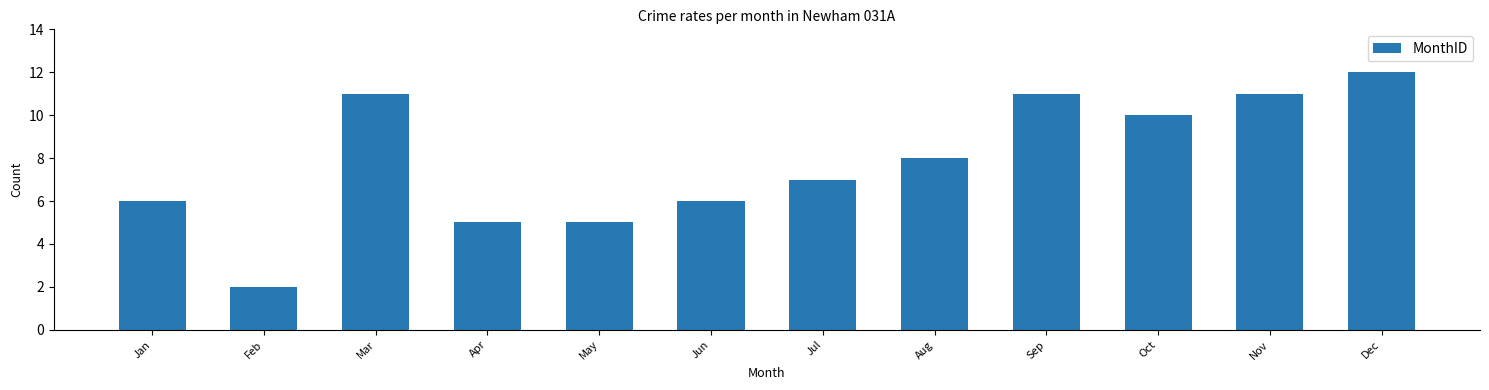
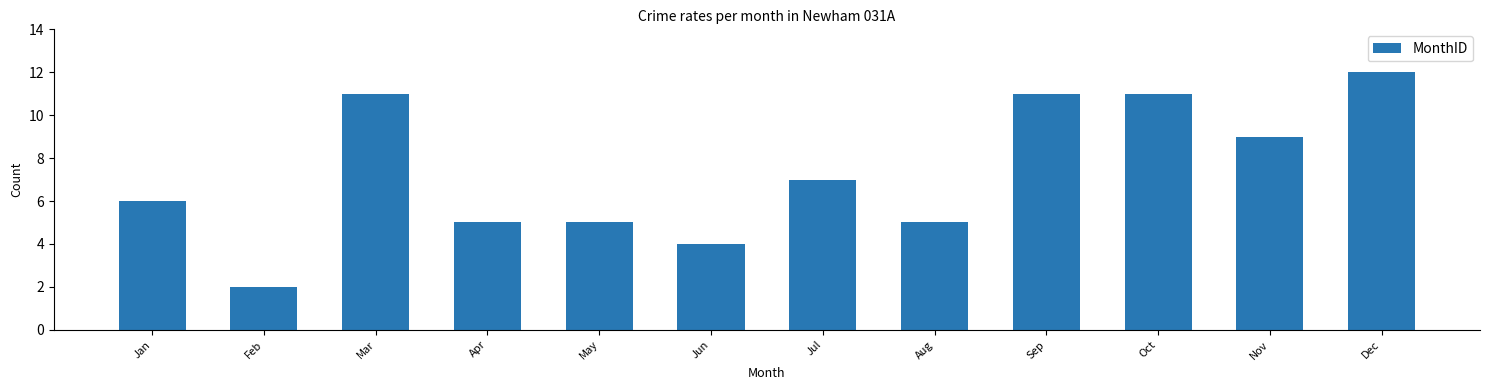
  {
    "Jan": 6,
    "Feb": 2,
    "Mar": 11,
    "Apr": 5,
    "May": 5,
-   "Jun": 6,
+   "Jun": 4,
    "Jul": 7,
-   "Aug": 8,
+   "Aug": 5,
    "Sep": 11,
-   "Oct": 10,
-   "Nov": 11,
+   "Oct": 11,
+   "Nov": 9,
    "Dec": 12
  }
